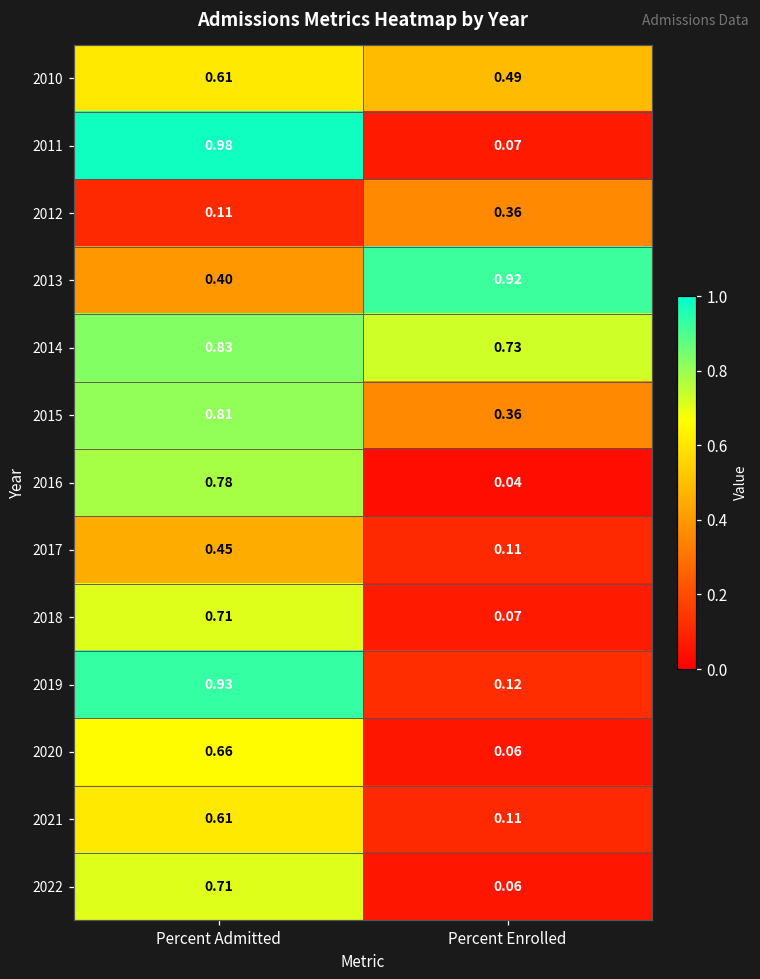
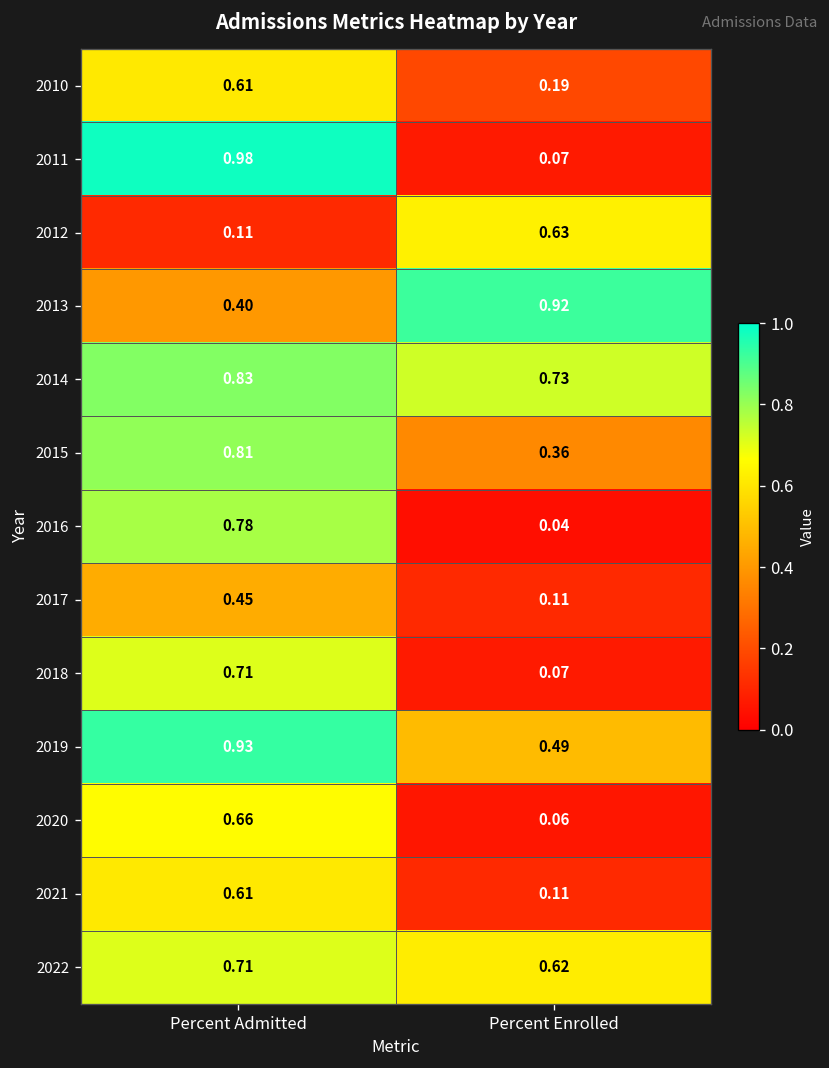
  {
    "2010": {
      "Percent Admitted": 0.61,
-     "Percent Enrolled": 0.49
+     "Percent Enrolled": 0.19
    },
    "2011": {
      "Percent Admitted": 0.98,
      "Percent Enrolled": 0.07
    },
    "2012": {
      "Percent Admitted": 0.11,
-     "Percent Enrolled": 0.36
+     "Percent Enrolled": 0.63
    },
    "2013": {
      "Percent Admitted": 0.40,
      "Percent Enrolled": 0.92
    },
    "2014": {
      "Percent Admitted": 0.83,
      "Percent Enrolled": 0.73
    },
    "2015": {
      "Percent Admitted": 0.81,
      "Percent Enrolled": 0.36
    },
    "2016": {
      "Percent Admitted": 0.78,
      "Percent Enrolled": 0.04
    },
    "2017": {
      "Percent Admitted": 0.45,
      "Percent Enrolled": 0.11
    },
    "2018": {
      "Percent Admitted": 0.71,
      "Percent Enrolled": 0.07
    },
    "2019": {
      "Percent Admitted": 0.93,
-     "Percent Enrolled": 0.12
+     "Percent Enrolled": 0.49
    },
    "2020": {
      "Percent Admitted": 0.66,
      "Percent Enrolled": 0.06
    },
    "2021": {
      "Percent Admitted": 0.61,
      "Percent Enrolled": 0.11
    },
    "2022": {
      "Percent Admitted": 0.71,
-     "Percent Enrolled": 0.06
+     "Percent Enrolled": 0.62
    }
  }
